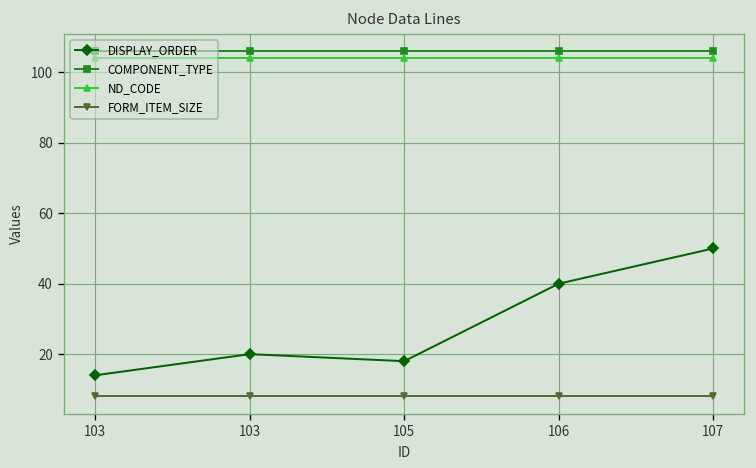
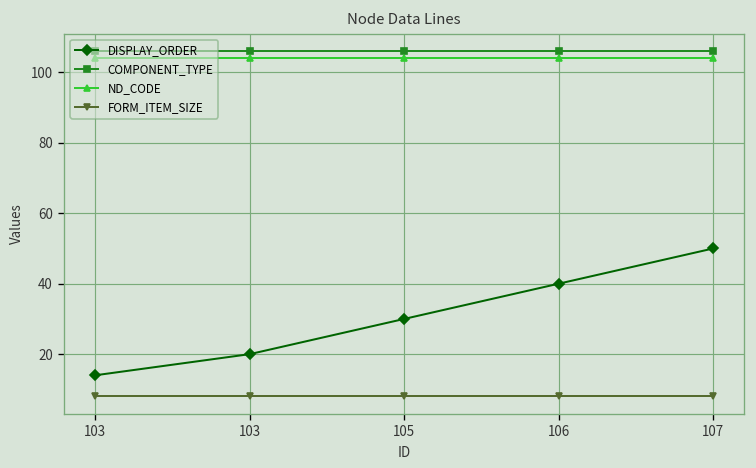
  {
    "DISPLAY_ORDER": {
-     "105": 18,
+     "105": 30,
      "106": 40,
      "107": 50
    },
    "COMPONENT_TYPE": {
      "105": 106,
      "106": 106,
      "107": 106
    },
    "ND_CODE": {
      "105": 104,
      "106": 104,
      "107": 104
    },
    "FORM_ITEM_SIZE": {
      "105": 8,
      "106": 8,
      "107": 8
    }
  }
